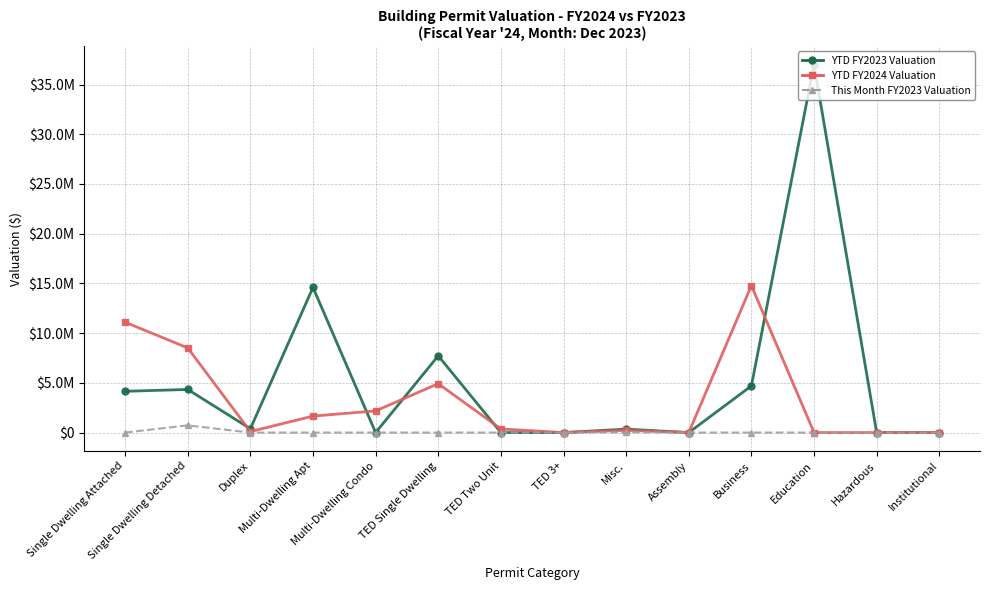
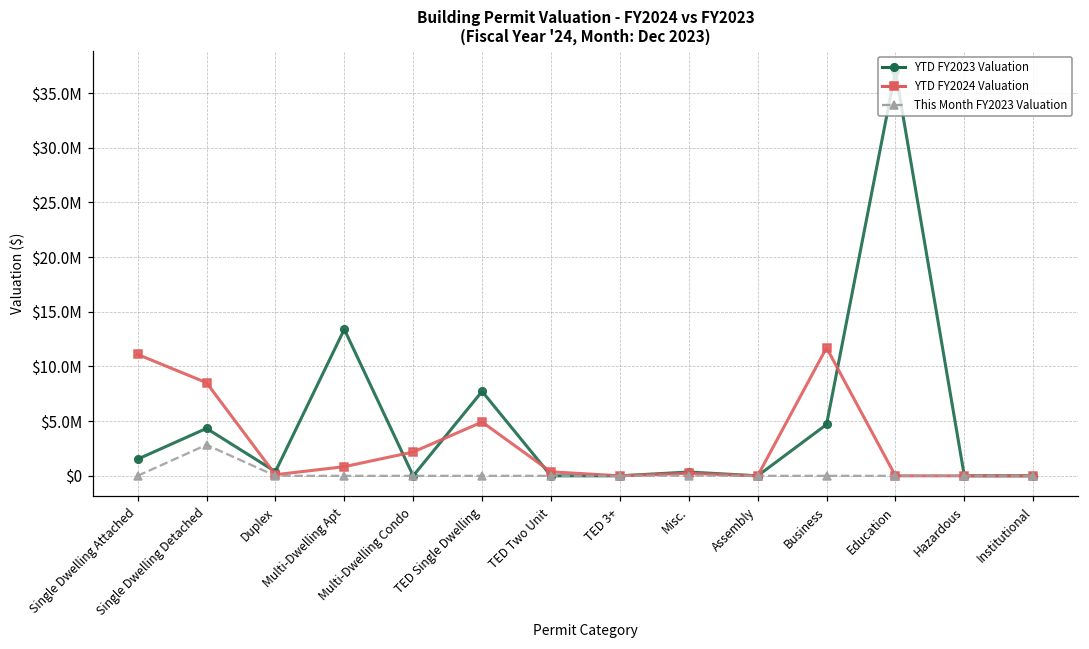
  {
    "YTD FY2023 Valuation": {
-     "Single Dwelling Attached": "$4000000",
+     "Single Dwelling Attached": "$2000000",
      "Single Dwelling Detached": "$4000000",
      "Duplex": "$0",
-     "Multi-Dwelling Apt": "$15000000",
+     "Multi-Dwelling Apt": "$13000000",
      "TED Single Dwelling": "$8000000",
      "Business": "$5000000"
    },
    "YTD FY2024 Valuation": {
      "Single Dwelling Attached": "$11000000",
      "Single Dwelling Detached": "$9000000",
-     "Multi-Dwelling Apt": "$2000000",
+     "Multi-Dwelling Apt": "$1000000",
      "Multi-Dwelling Condo": "$2000000",
      "TED Single Dwelling": "$5000000",
      "TED Two Unit": "$0",
-     "Business": "$15000000"
+     "Business": "$12000000"
    },
    "This Month FY2023 Valuation": {
      "Single Dwelling Attached": "$0",
-     "Single Dwelling Detached": "$1000000",
+     "Single Dwelling Detached": "$3000000",
      "Multi-Dwelling Apt": "$0",
      "TED Single Dwelling": "$0",
      "Business": "$0"
    }
  }
